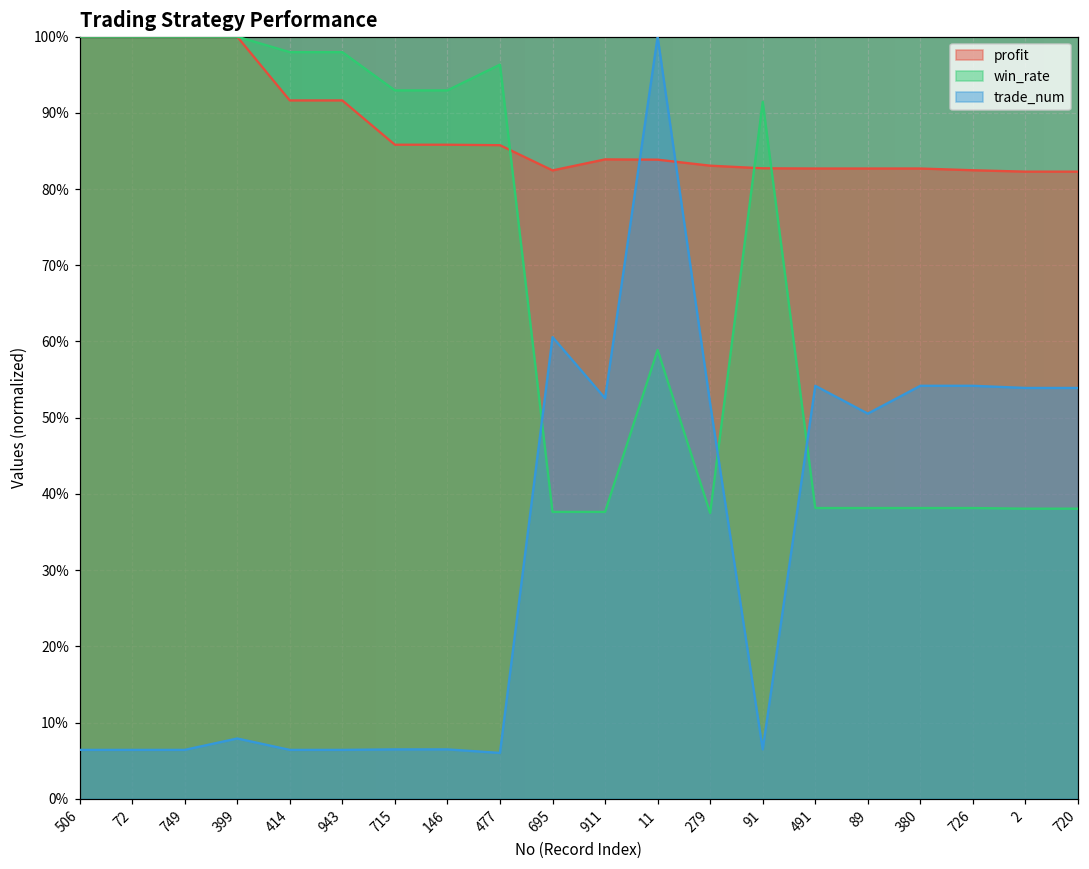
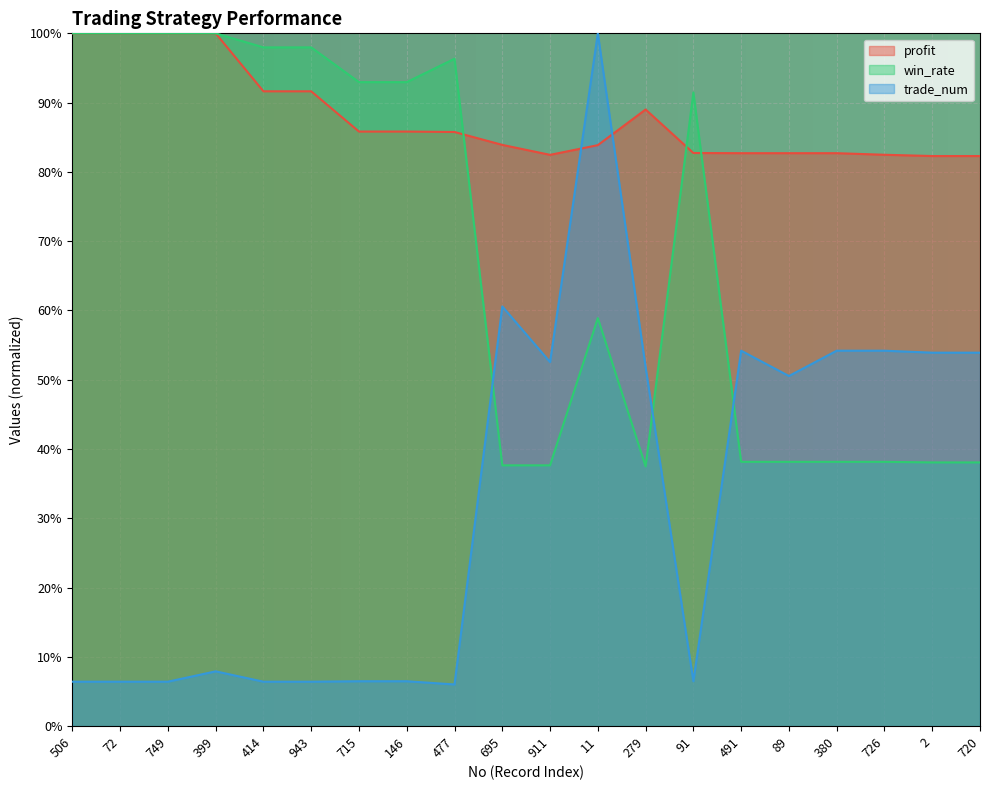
  {
    "profit": {
      "414": "92%",
      "943": "92%",
      "715": "86%",
      "146": "86%",
      "477": "86%",
-     "695": "82%",
-     "911": "84%",
+     "695": "84%",
+     "911": "82%",
      "11": "84%",
-     "279": "83%",
+     "279": "89%",
      "91": "83%",
      "491": "83%",
      "89": "83%",
      "380": "83%",
      "726": "82%",
      "2": "82%",
      "720": "82%"
    },
    "win_rate": {
      "414": "98%",
      "943": "98%",
      "715": "93%",
      "146": "93%",
      "477": "96%",
      "695": "38%",
      "911": "38%",
      "11": "59%",
      "279": "37%",
      "91": "91%",
      "491": "38%",
      "89": "38%",
      "380": "38%",
      "726": "38%",
      "2": "38%",
      "720": "38%"
    },
    "trade_num": {
      "506": "6%",
      "72": "6%",
      "749": "6%",
      "399": "8%",
      "414": "6%",
      "943": "6%",
      "715": "6%",
      "146": "6%",
      "477": "6%",
      "695": "61%",
      "911": "53%",
      "11": "100%",
      "279": "52%",
      "91": "6%",
      "491": "54%",
      "89": "51%",
      "380": "54%",
      "726": "54%",
      "2": "54%",
      "720": "54%"
    }
  }
